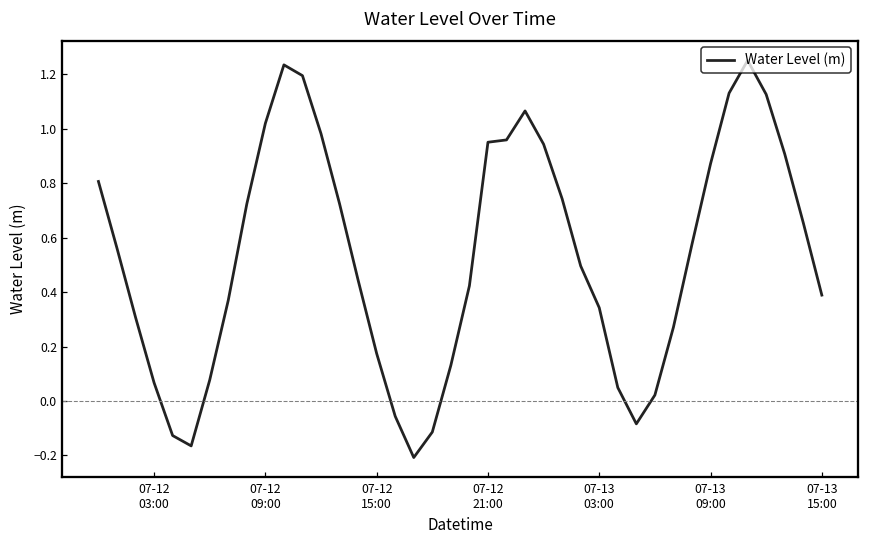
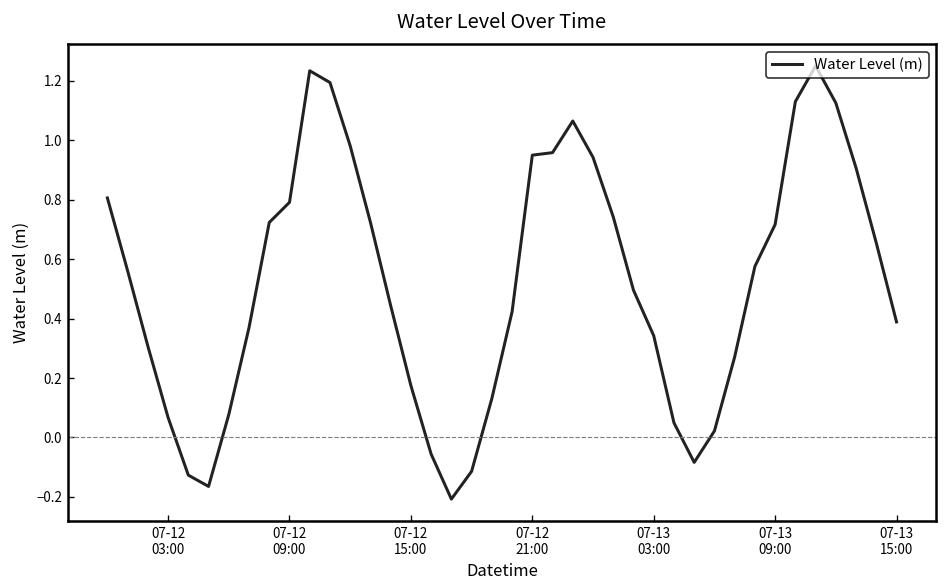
  {
    "07-12 03:00": 0.07,
-   "07-12 09:00": 1.02,
+   "07-12 09:00": 0.79,
    "07-12 15:00": 0.17,
    "07-12 21:00": 0.95,
    "07-13 03:00": 0.34,
-   "07-13 09:00": 0.87,
+   "07-13 09:00": 0.72,
    "07-13 15:00": 0.39
  }
